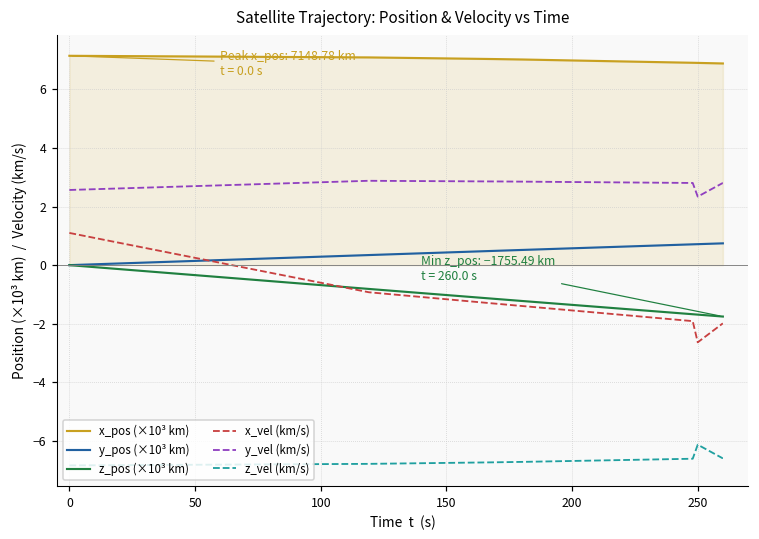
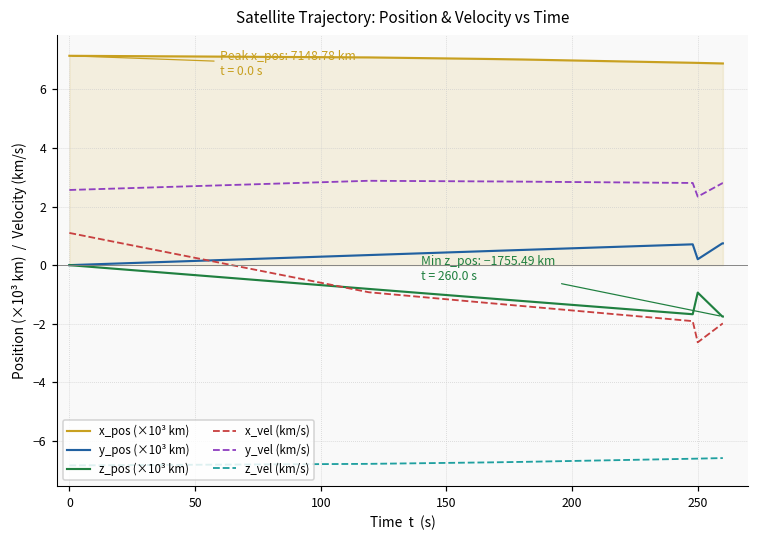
  {
    "x_pos (×10³ km)": {
      "250": 6.9
    },
    "y_pos (×10³ km)": {
-     "250": 0.7
+     "250": 0.2
    },
    "z_pos (×10³ km)": {
-     "250": -1.7
+     "250": -0.9
    },
    "x_vel (km/s)": {
      "0": 1.1,
      "250": -2.6
    },
    "y_vel (km/s)": {
      "0": 2.6,
      "250": 2.3
    },
    "z_vel (km/s)": {
-     "250": -6.1
+     "250": -6.6
    }
  }
